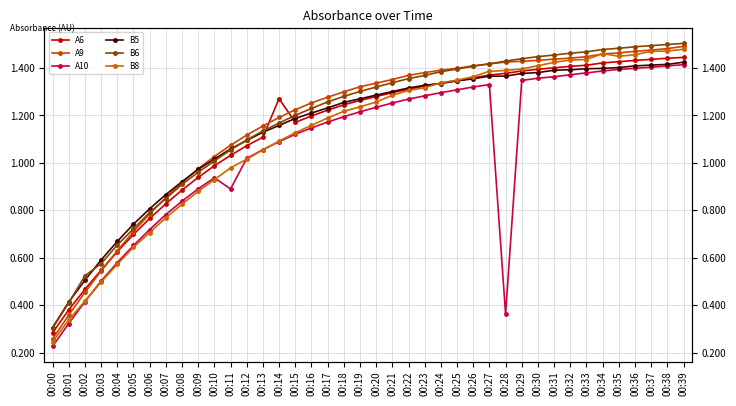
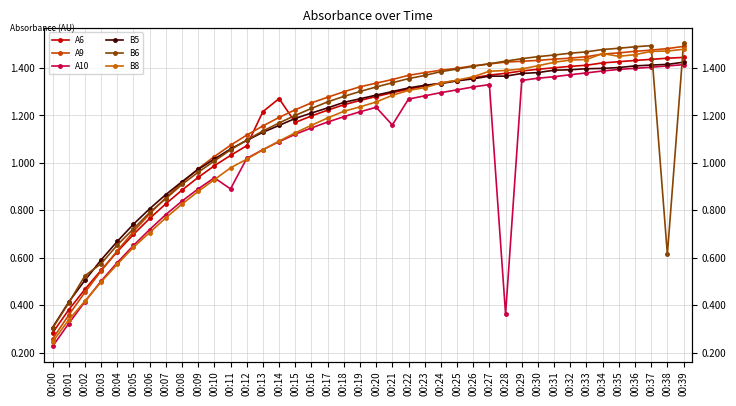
  {
    "A6": {
      "00:00": 0.28,
      "00:01": 0.38,
      "00:02": 0.47,
      "00:05": 0.70,
      "00:06": 0.77,
      "00:07": 0.83,
      "00:08": 0.89,
      "00:09": 0.94,
      "00:10": 0.99,
      "00:11": 1.03,
      "00:12": 1.07,
-     "00:13": 1.11,
+     "00:13": 1.22,
      "00:14": 1.27,
      "00:15": 1.17,
      "00:16": 1.20,
      "00:28": 1.38,
      "00:30": 1.39,
      "00:32": 1.41,
      "00:33": 1.41,
      "00:34": 1.42,
      "00:35": 1.43,
      "00:36": 1.43,
      "00:37": 1.44,
      "00:38": 1.44,
      "00:39": 1.44
    },
    "A10": {
      "00:00": 0.23,
      "00:01": 0.32,
      "00:06": 0.72,
      "00:07": 0.78,
      "00:08": 0.84,
      "00:11": 0.89,
      "00:16": 1.15,
      "00:17": 1.17,
      "00:18": 1.19,
      "00:19": 1.22,
      "00:20": 1.23,
-     "00:21": 1.25,
+     "00:21": 1.16,
      "00:22": 1.27,
      "00:23": 1.28,
      "00:24": 1.30,
      "00:25": 1.31,
      "00:26": 1.32,
      "00:27": 1.33,
      "00:28": 0.36,
      "00:29": 1.35,
      "00:30": 1.36,
      "00:31": 1.36,
      "00:32": 1.37,
      "00:33": 1.38,
      "00:34": 1.39
    },
    "B5": {
      "00:02": 0.50,
      "00:03": 0.59,
      "00:04": 0.67,
      "00:05": 0.74,
      "00:06": 0.81,
      "00:07": 0.87,
      "00:15": 1.19,
      "00:16": 1.21,
      "00:28": 1.37,
      "00:30": 1.38,
      "00:32": 1.39,
      "00:33": 1.40,
      "00:34": 1.40
    },
    "B6": {
      "00:02": 0.52,
      "00:03": 0.57,
      "00:04": 0.65,
      "00:05": 0.72,
      "00:09": 0.96,
      "00:15": 1.20,
      "00:16": 1.23,
      "00:17": 1.26,
      "00:18": 1.28,
      "00:19": 1.30,
      "00:20": 1.32,
      "00:21": 1.34,
      "00:22": 1.36,
      "00:23": 1.37,
      "00:29": 1.44,
      "00:30": 1.45,
      "00:31": 1.45,
      "00:32": 1.46,
      "00:33": 1.47,
      "00:34": 1.48,
      "00:35": 1.48,
      "00:36": 1.49,
      "00:37": 1.49,
-     "00:38": 1.50,
+     "00:38": 0.61,
      "00:39": 1.50
    }
  }
